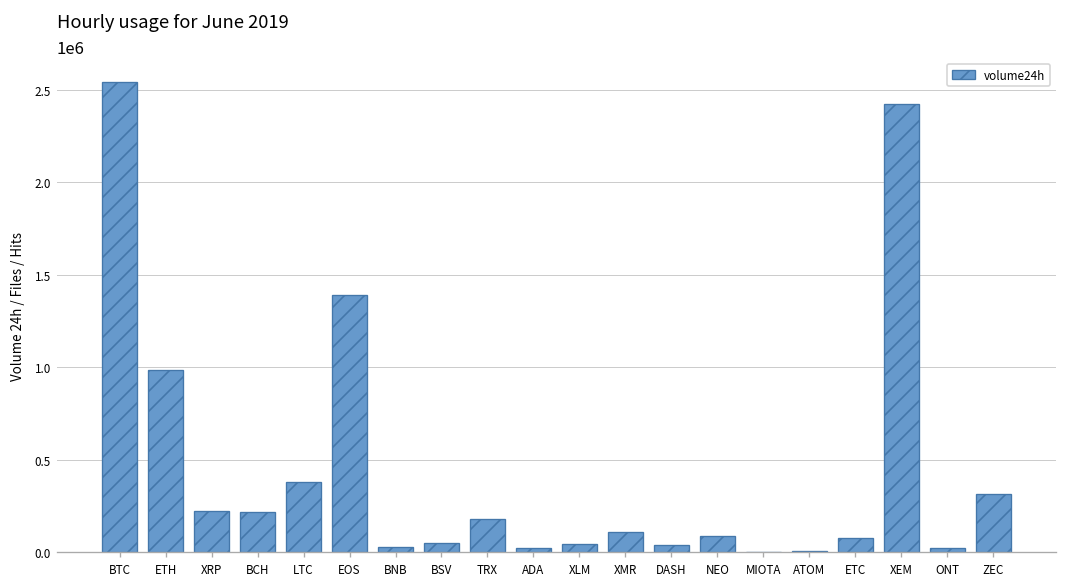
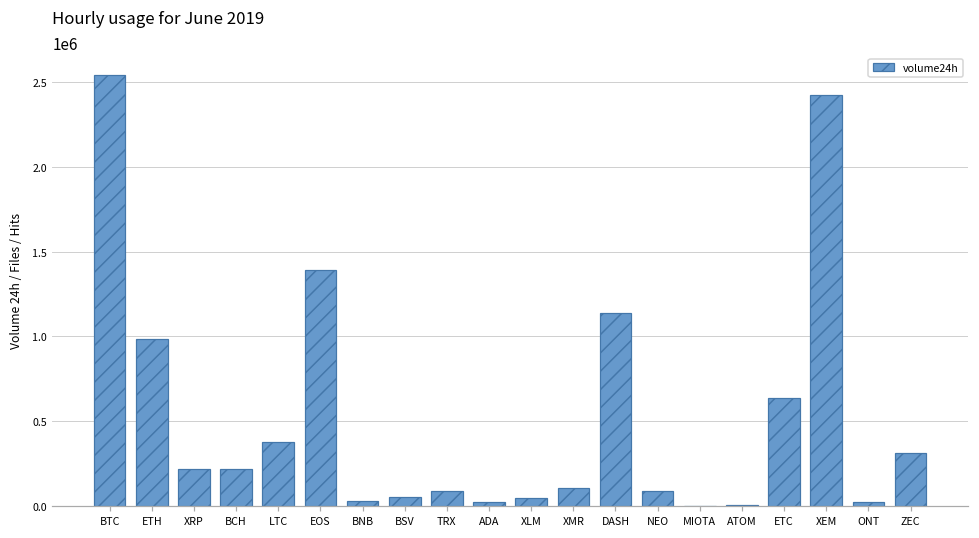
  {
    "BTC": 2540000,
    "ETH": 990000,
    "XRP": 220000,
    "BCH": 220000,
    "LTC": 380000,
    "EOS": 1390000,
    "BNB": 30000,
    "BSV": 50000,
-   "TRX": 180000,
+   "TRX": 90000,
    "ADA": 20000,
    "XLM": 50000,
    "XMR": 110000,
-   "DASH": 40000,
+   "DASH": 1140000,
    "NEO": 90000,
-   "ETC": 70000,
+   "ETC": 630000,
    "XEM": 2420000,
    "ONT": 20000,
    "ZEC": 310000
  }
